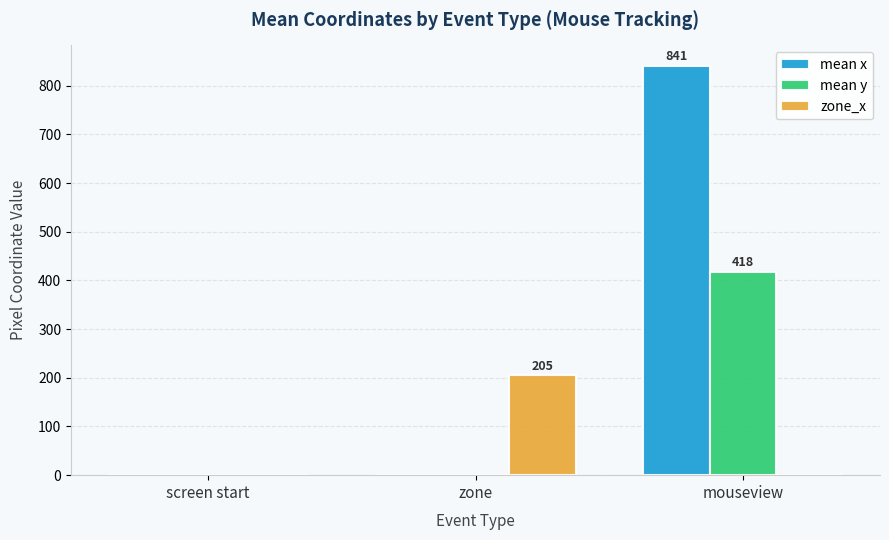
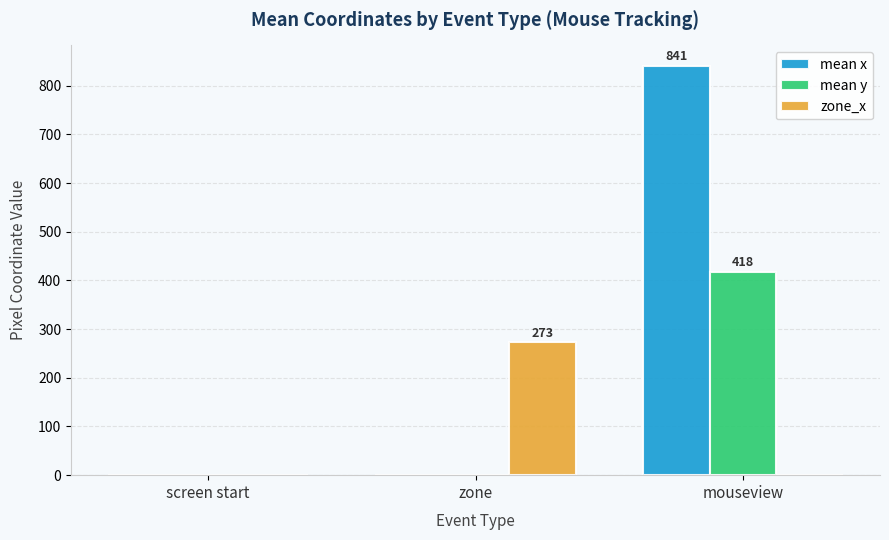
  {
    "mean x": {
      "mouseview": 841
    },
    "mean y": {
      "mouseview": 418
    },
    "zone_x": {
-     "zone": 205
+     "zone": 273
    }
  }
